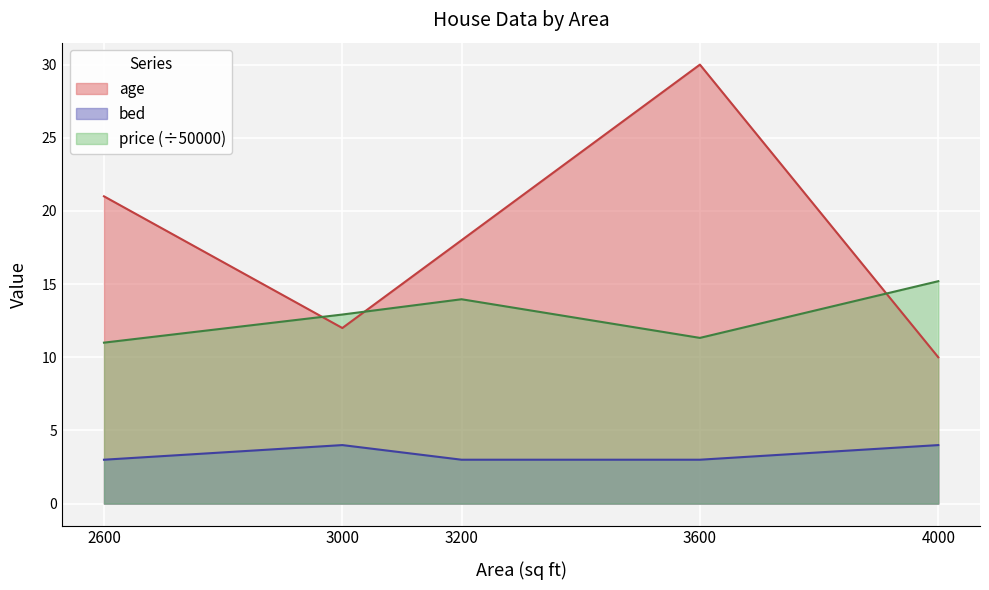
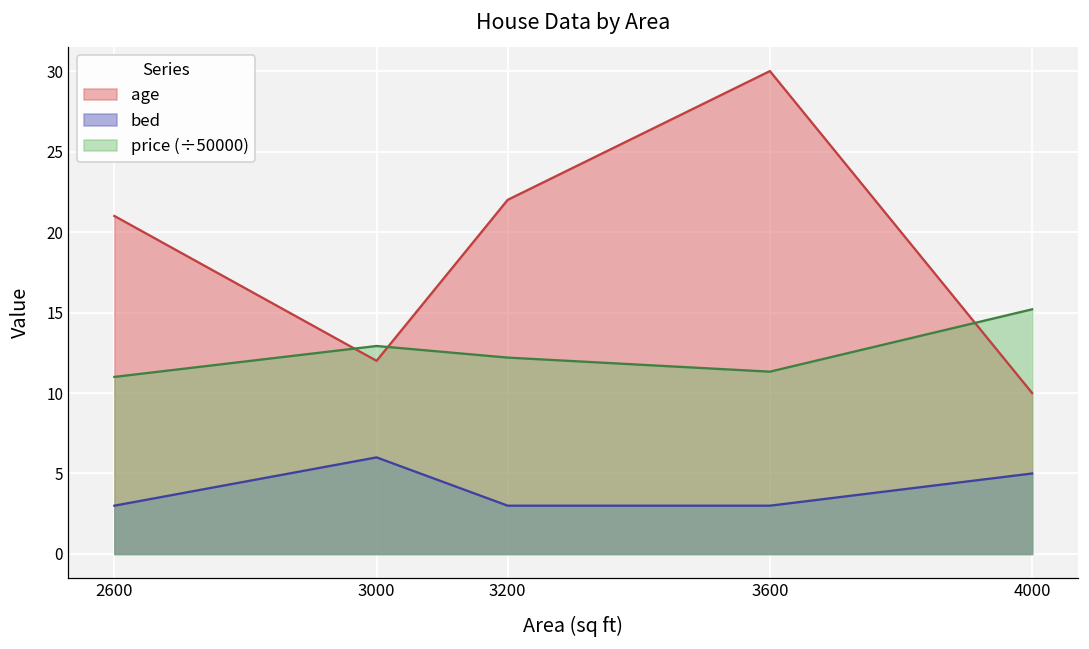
  {
    "age": {
      "2600": 21,
      "3000": 12,
-     "3200": 18,
+     "3200": 22,
      "3600": 30,
      "4000": 10
    },
    "bed": {
      "2600": 3,
-     "3000": 4,
+     "3000": 6,
      "3200": 3,
      "3600": 3,
-     "4000": 4
+     "4000": 5
    },
    "price (÷50000)": {
      "2600": 11.0,
      "3000": 12.9,
-     "3200": 14.0,
+     "3200": 12.2,
      "3600": 11.3,
      "4000": 15.2
    }
  }
